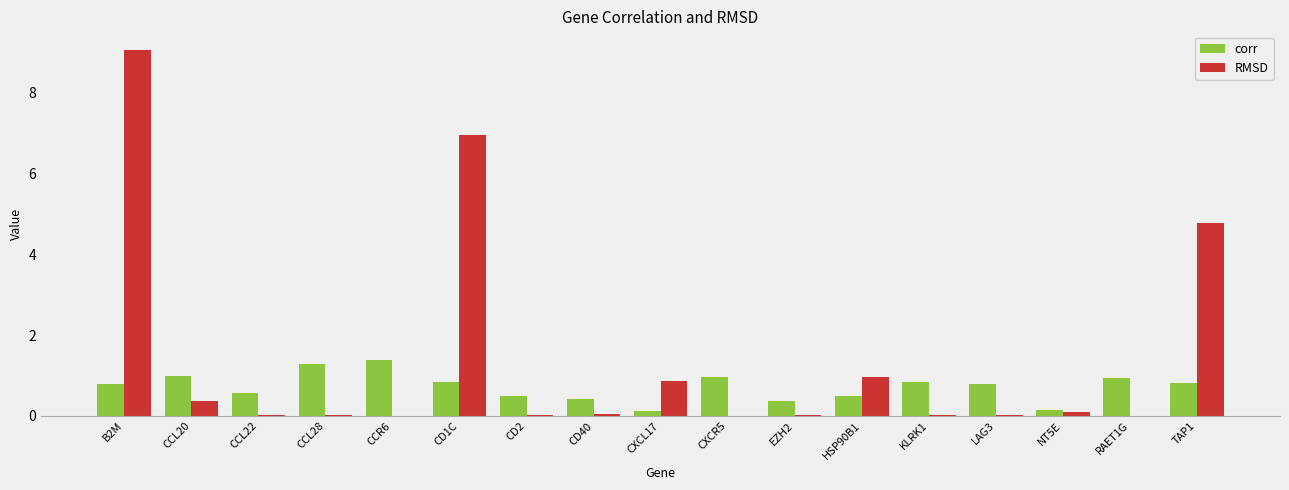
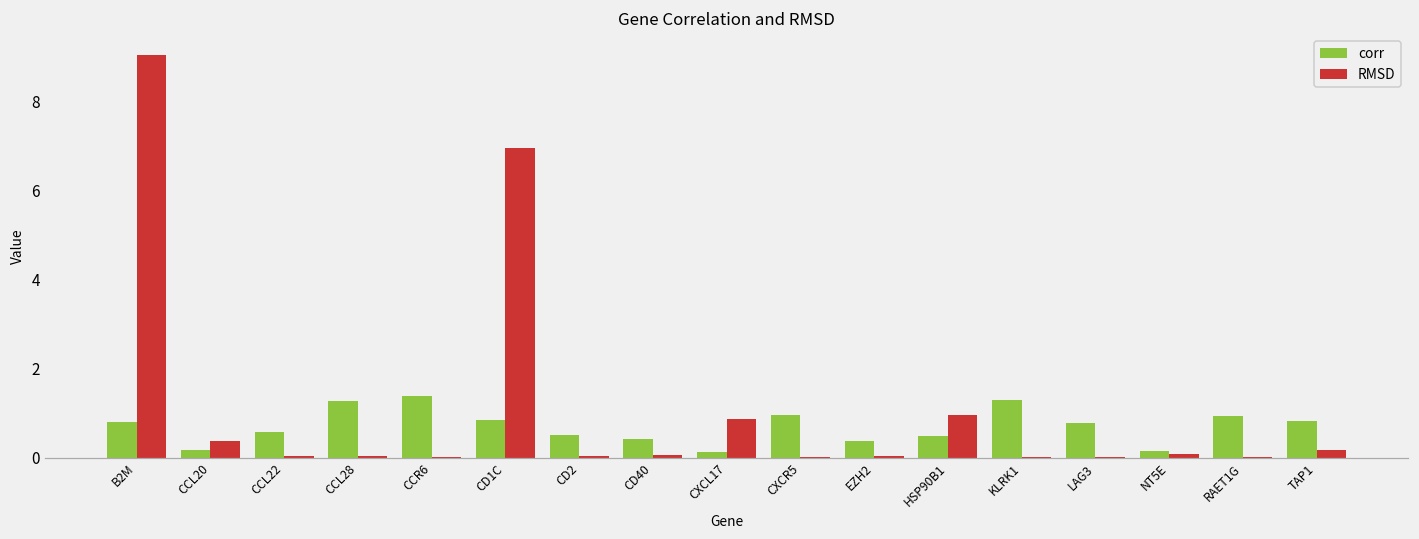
  {
    "corr": {
      "B2M": 0.8,
-     "CCL20": 1.0,
+     "CCL20": 0.2,
      "CCL22": 0.6,
      "CCL28": 1.3,
      "CCR6": 1.4,
      "CD1C": 0.9,
      "CD2": 0.5,
      "CD40": 0.4,
      "CXCL17": 0.1,
      "CXCR5": 1.0,
      "EZH2": 0.4,
      "HSP90B1": 0.5,
-     "KLRK1": 0.8,
+     "KLRK1": 1.3,
      "LAG3": 0.8,
      "NT5E": 0.1,
      "RAET1G": 0.9,
      "TAP1": 0.8
    },
    "RMSD": {
      "B2M": 9.1,
      "CCL20": 0.4,
      "CD1C": 7.0,
      "CXCL17": 0.9,
      "HSP90B1": 1.0,
      "NT5E": 0.1,
-     "TAP1": 4.8
+     "TAP1": 0.2
    }
  }
